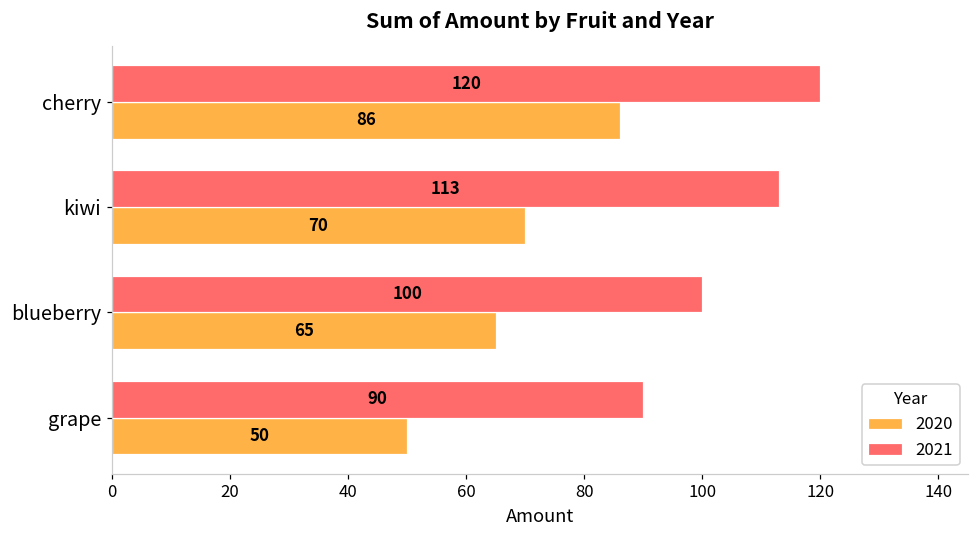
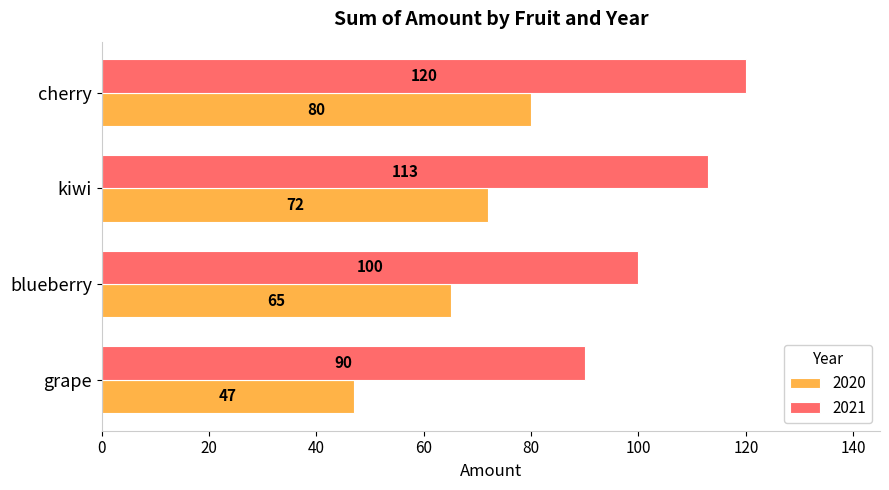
  {
    "2020": {
-     "cherry": 86,
-     "kiwi": 70,
+     "cherry": 80,
+     "kiwi": 72,
      "blueberry": 65,
-     "grape": 50
+     "grape": 47
    },
    "2021": {
      "cherry": 120,
      "kiwi": 113,
      "blueberry": 100,
      "grape": 90
    }
  }
